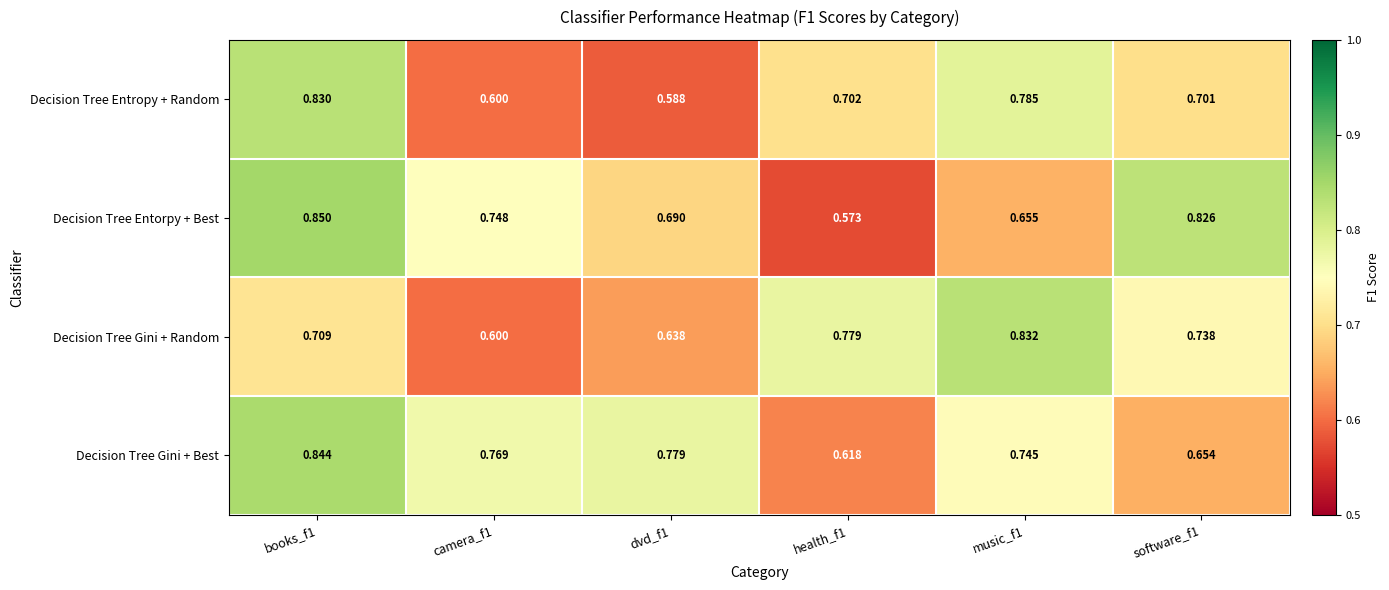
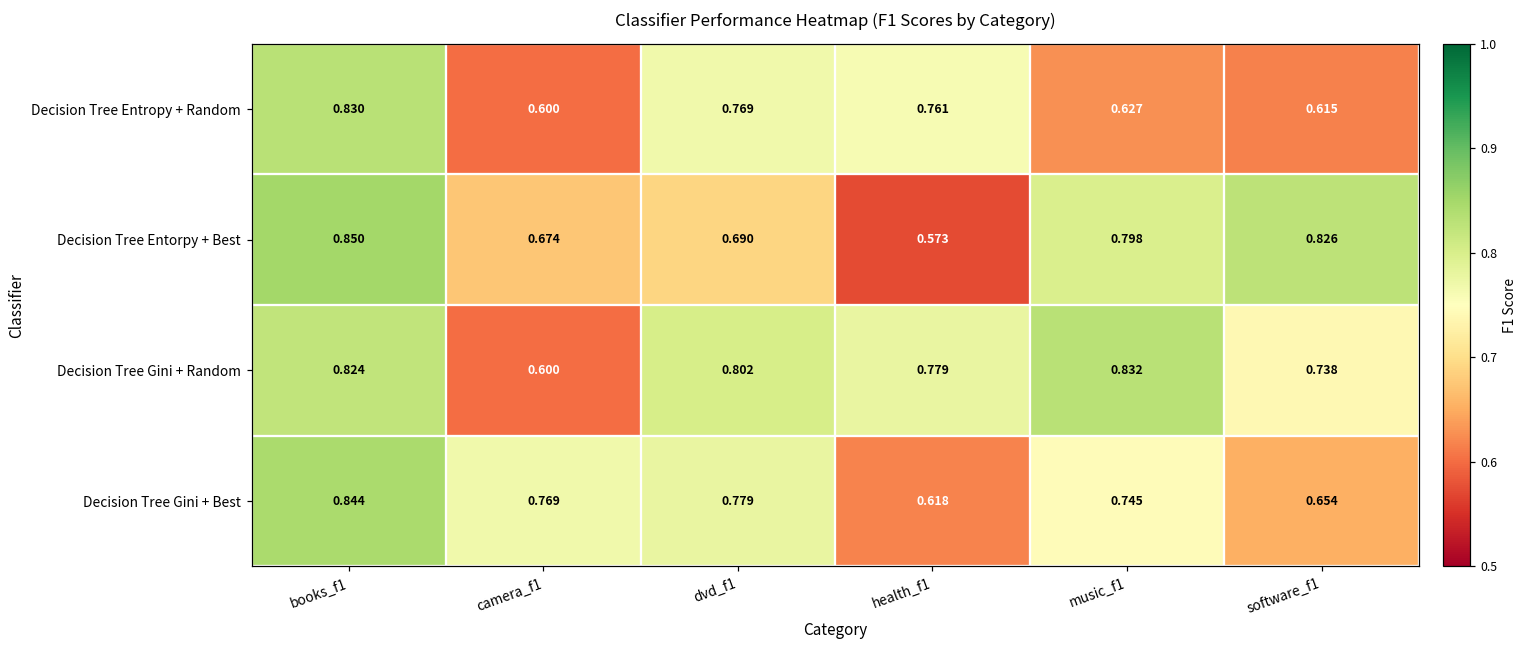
  {
    "Decision Tree Entropy + Random": {
      "books_f1": 0.830,
      "camera_f1": 0.600,
-     "dvd_f1": 0.588,
-     "health_f1": 0.702,
-     "music_f1": 0.785,
-     "software_f1": 0.701
+     "dvd_f1": 0.769,
+     "health_f1": 0.761,
+     "music_f1": 0.627,
+     "software_f1": 0.615
    },
    "Decision Tree Entorpy + Best": {
      "books_f1": 0.850,
-     "camera_f1": 0.748,
+     "camera_f1": 0.674,
      "dvd_f1": 0.690,
      "health_f1": 0.573,
-     "music_f1": 0.655,
+     "music_f1": 0.798,
      "software_f1": 0.826
    },
    "Decision Tree Gini + Random": {
-     "books_f1": 0.709,
+     "books_f1": 0.824,
      "camera_f1": 0.600,
-     "dvd_f1": 0.638,
+     "dvd_f1": 0.802,
      "health_f1": 0.779,
      "music_f1": 0.832,
      "software_f1": 0.738
    },
    "Decision Tree Gini + Best": {
      "books_f1": 0.844,
      "camera_f1": 0.769,
      "dvd_f1": 0.779,
      "health_f1": 0.618,
      "music_f1": 0.745,
      "software_f1": 0.654
    }
  }
